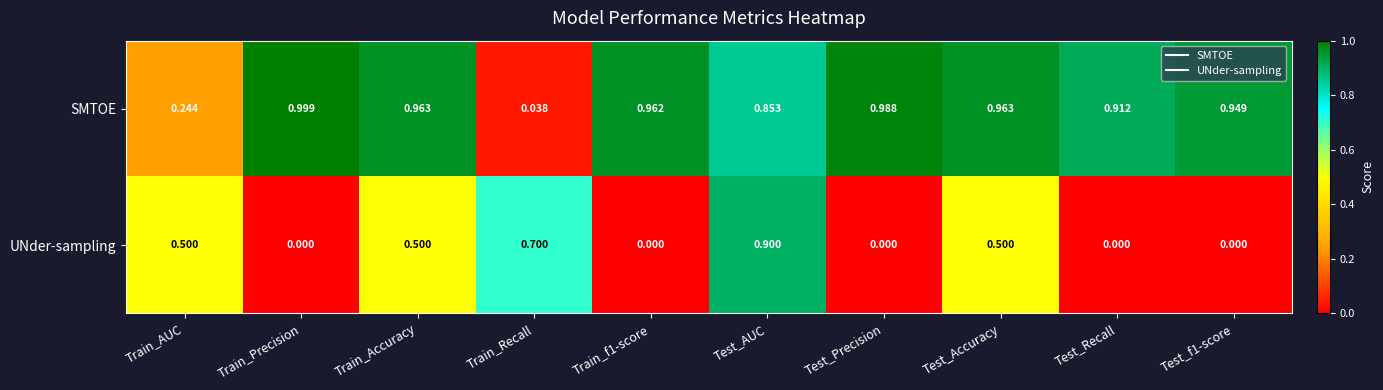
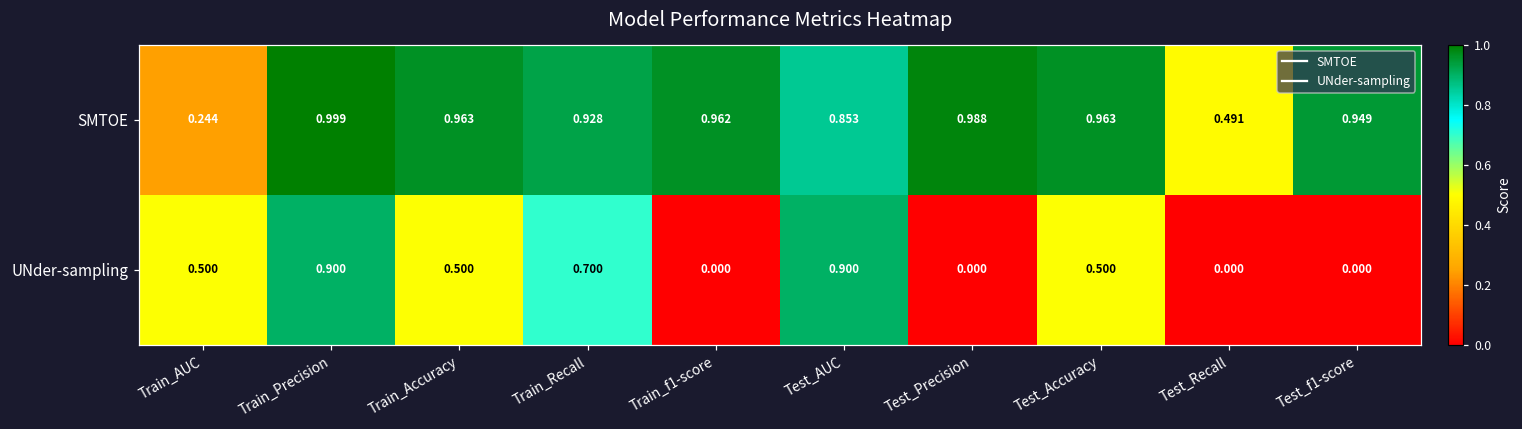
  {
    "SMTOE": {
      "Train_AUC": 0.244,
      "Train_Precision": 0.999,
      "Train_Accuracy": 0.963,
-     "Train_Recall": 0.038,
+     "Train_Recall": 0.928,
      "Train_f1-score": 0.962,
      "Test_AUC": 0.853,
      "Test_Precision": 0.988,
      "Test_Accuracy": 0.963,
-     "Test_Recall": 0.912,
+     "Test_Recall": 0.491,
      "Test_f1-score": 0.949
    },
    "UNder-sampling": {
      "Train_AUC": 0.500,
-     "Train_Precision": 0.000,
+     "Train_Precision": 0.900,
      "Train_Accuracy": 0.500,
      "Train_Recall": 0.700,
      "Train_f1-score": 0.000,
      "Test_AUC": 0.900,
      "Test_Precision": 0.000,
      "Test_Accuracy": 0.500,
      "Test_Recall": 0.000,
      "Test_f1-score": 0.000
    }
  }
